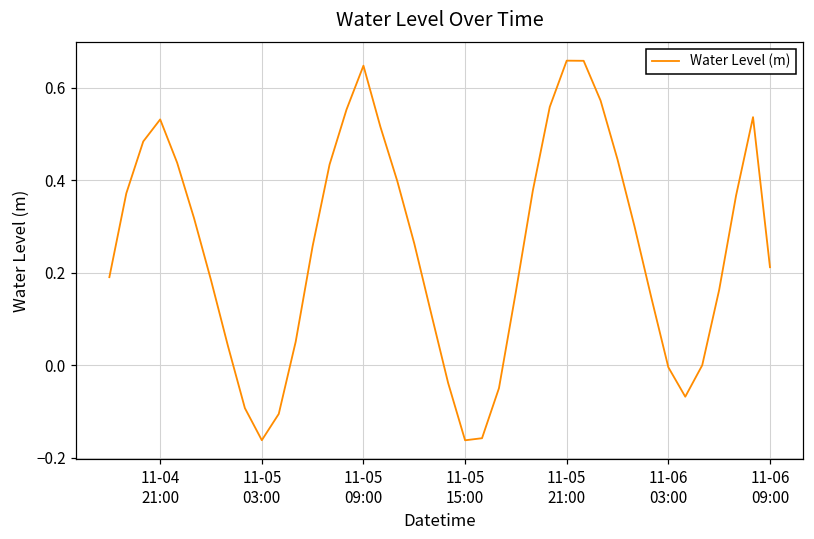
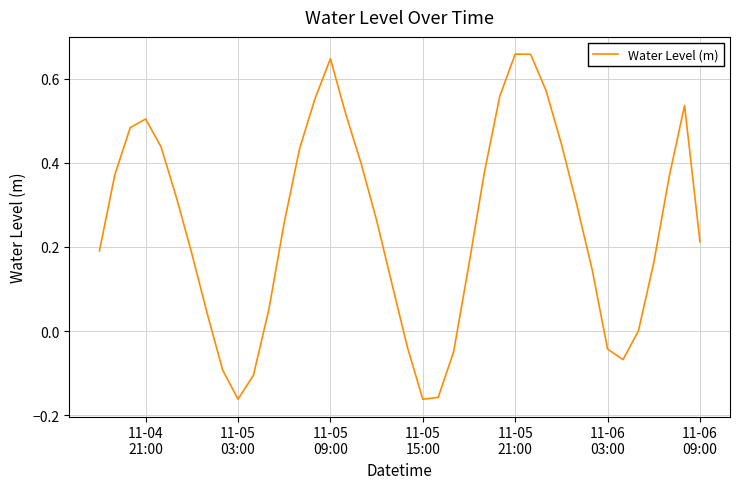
  {
-   "11-04 21:00": 0.53,
+   "11-04 21:00": 0.50,
    "11-05 03:00": -0.16,
    "11-05 09:00": 0.65,
    "11-05 15:00": -0.16,
    "11-05 21:00": 0.66,
-   "11-06 03:00": 0.00,
+   "11-06 03:00": -0.04,
    "11-06 09:00": 0.21
  }
